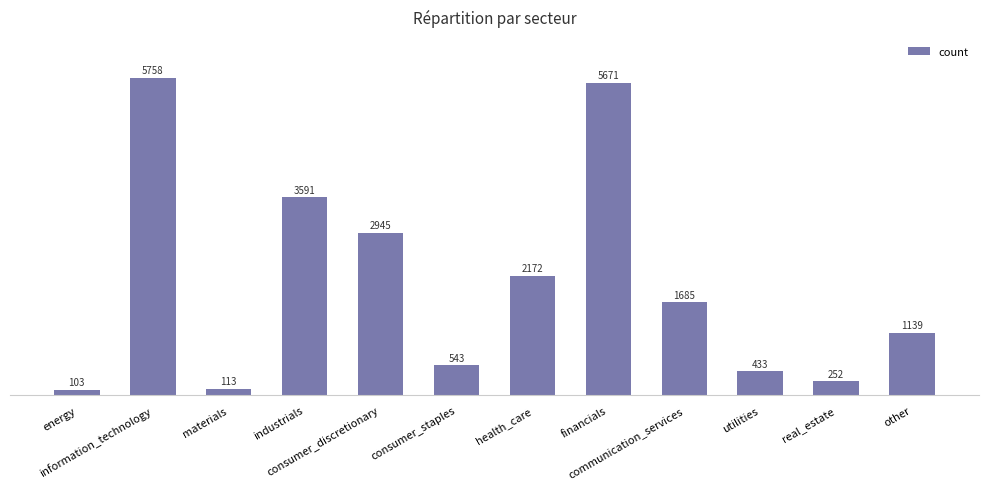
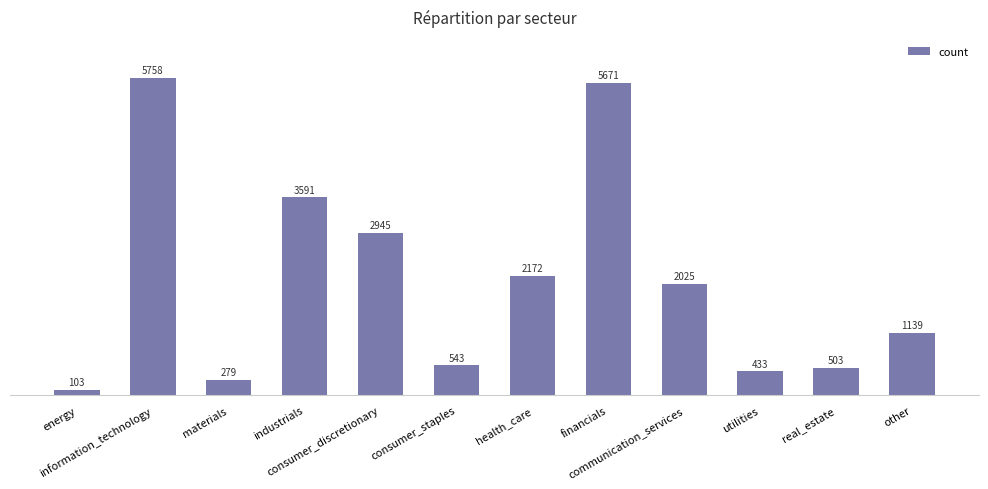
  {
    "energy": 103,
    "information_technology": 5758,
-   "materials": 113,
+   "materials": 279,
    "industrials": 3591,
    "consumer_discretionary": 2945,
    "consumer_staples": 543,
    "health_care": 2172,
    "financials": 5671,
-   "communication_services": 1685,
+   "communication_services": 2025,
    "utilities": 433,
-   "real_estate": 252,
+   "real_estate": 503,
    "other": 1139
  }
